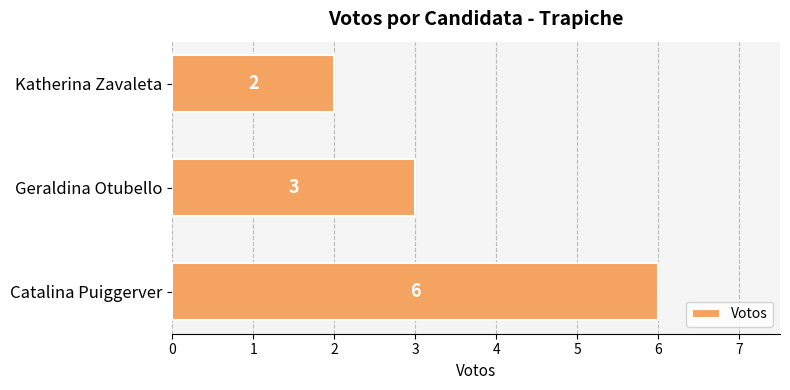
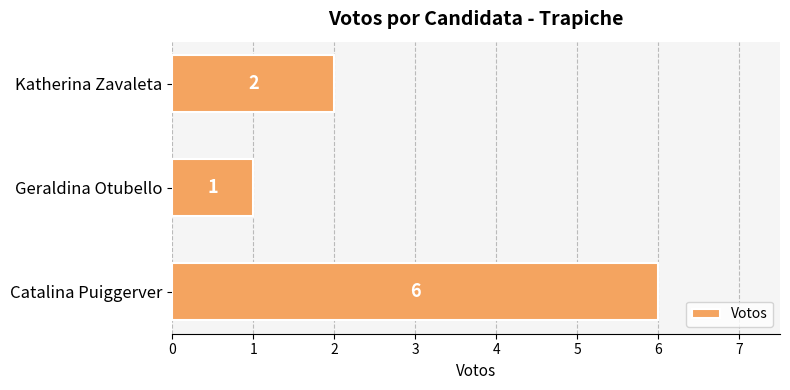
  {
    "Katherina Zavaleta": 2,
-   "Geraldina Otubello": 3,
+   "Geraldina Otubello": 1,
    "Catalina Puiggerver": 6
  }
